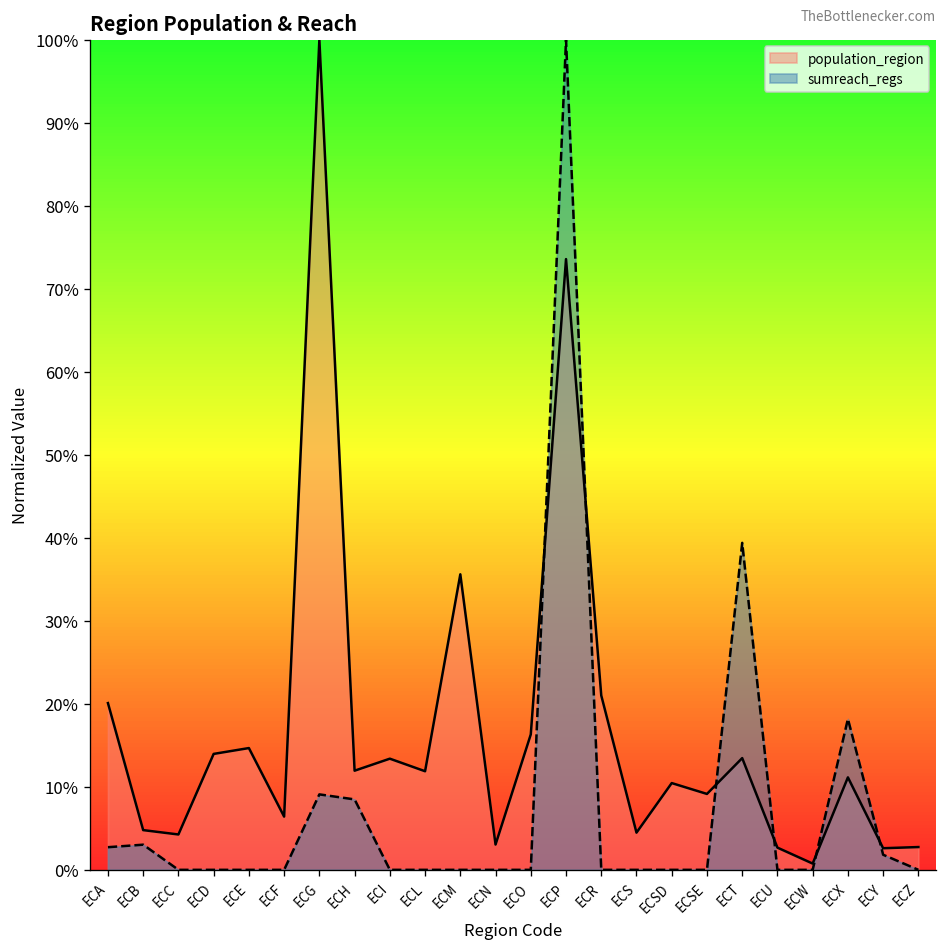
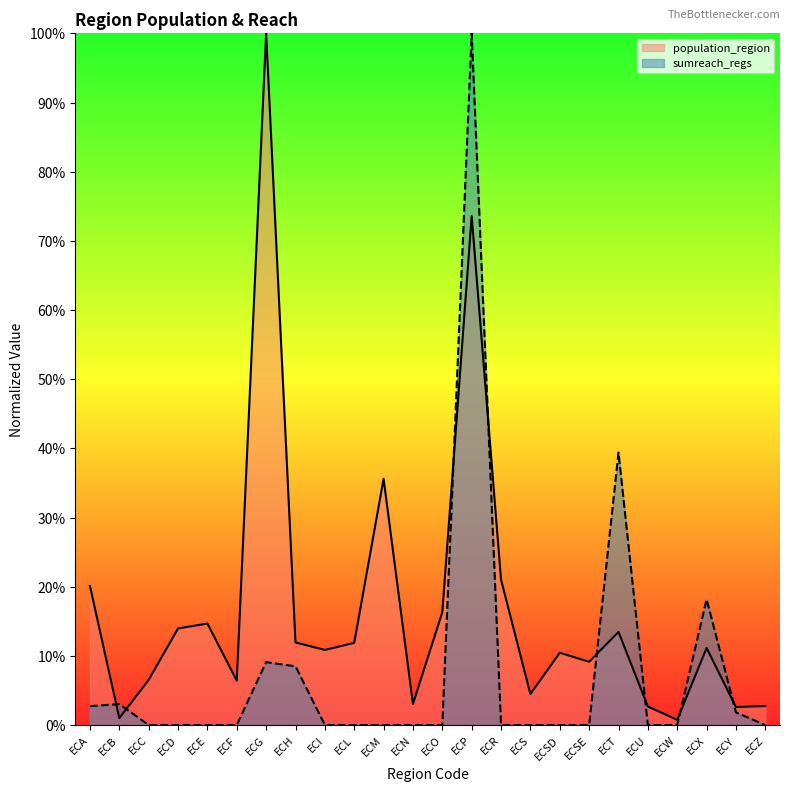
  {
    "population_region": {
      "ECA": "20%",
-     "ECB": "5%",
-     "ECC": "4%",
+     "ECB": "1%",
+     "ECC": "7%",
      "ECD": "14%",
      "ECE": "15%",
      "ECF": "6%",
      "ECG": "100%",
      "ECH": "12%",
-     "ECI": "13%",
+     "ECI": "11%",
      "ECL": "12%",
      "ECM": "36%",
      "ECN": "3%",
      "ECO": "16%",
      "ECP": "74%",
      "ECR": "21%",
      "ECS": "4%",
      "ECSD": "10%",
      "ECSE": "9%",
      "ECT": "13%",
      "ECU": "3%",
      "ECW": "1%",
      "ECX": "11%",
      "ECY": "3%",
      "ECZ": "3%"
    },
    "sumreach_regs": {
      "ECA": "3%",
      "ECB": "3%",
      "ECC": "0%",
      "ECD": "0%",
      "ECE": "0%",
      "ECF": "0%",
      "ECG": "9%",
      "ECH": "8%",
      "ECI": "0%",
      "ECL": "0%",
      "ECM": "0%",
      "ECN": "0%",
      "ECO": "0%",
      "ECP": "100%",
      "ECR": "0%",
      "ECS": "0%",
      "ECSD": "0%",
      "ECSE": "0%",
      "ECT": "39%",
      "ECU": "0%",
      "ECW": "0%",
      "ECX": "18%",
      "ECY": "2%",
      "ECZ": "0%"
    }
  }
